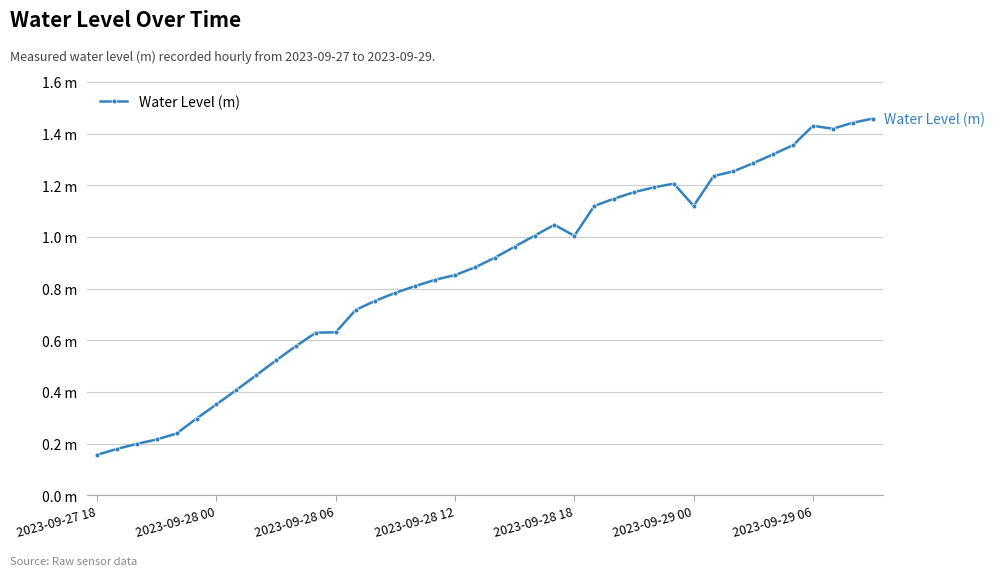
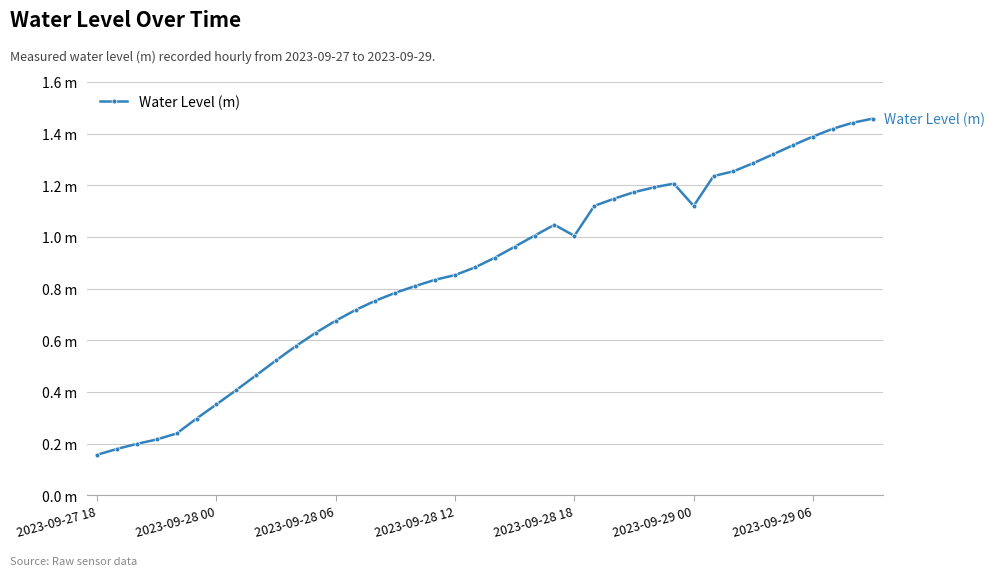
  {
    "2023-09-27 18": "0.16 m",
    "2023-09-28 00": "0.35 m",
-   "2023-09-28 06": "0.63 m",
+   "2023-09-28 06": "0.68 m",
    "2023-09-28 12": "0.85 m",
    "2023-09-28 18": "1.00 m",
    "2023-09-29 00": "1.12 m",
-   "2023-09-29 06": "1.43 m"
+   "2023-09-29 06": "1.39 m"
  }
